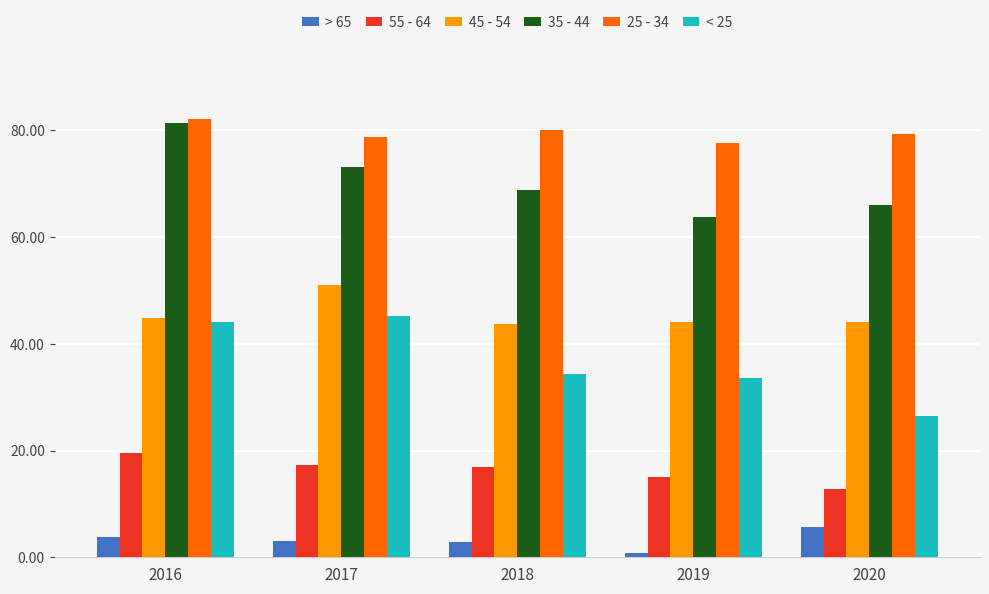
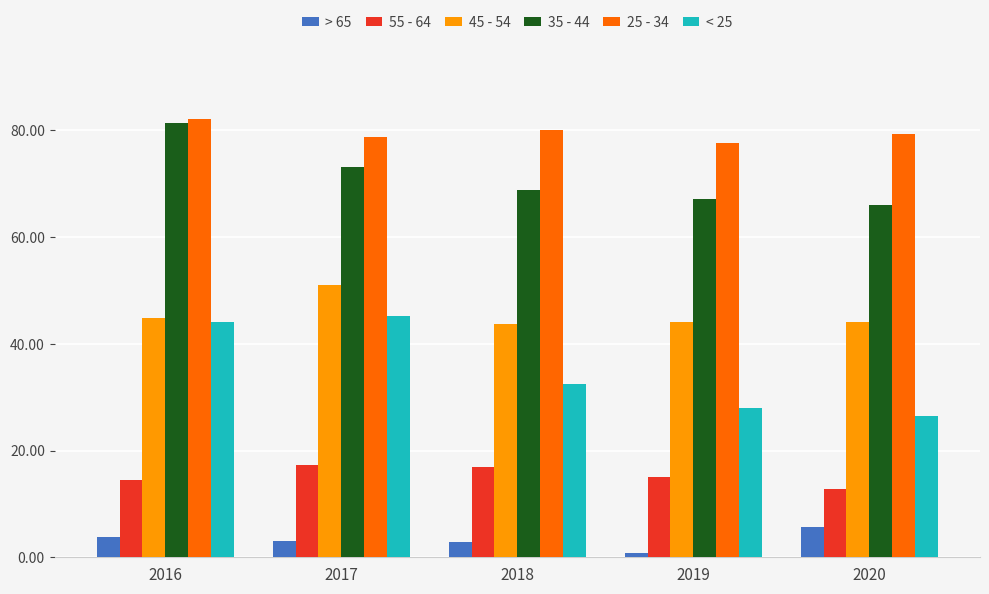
  {
    "> 65": {
      "2016": 4,
      "2017": 3,
      "2018": 3,
      "2019": 1,
      "2020": 6
    },
    "55 - 64": {
-     "2016": 19,
+     "2016": 14,
      "2017": 17,
      "2018": 17,
      "2019": 15,
      "2020": 13
    },
    "35 - 44": {
      "2016": 81,
      "2017": 73,
      "2018": 69,
-     "2019": 64,
+     "2019": 67,
      "2020": 66
    },
    "< 25": {
      "2016": 44,
      "2017": 45,
-     "2018": 34,
-     "2019": 34,
+     "2018": 33,
+     "2019": 28,
      "2020": 27
    }
  }
